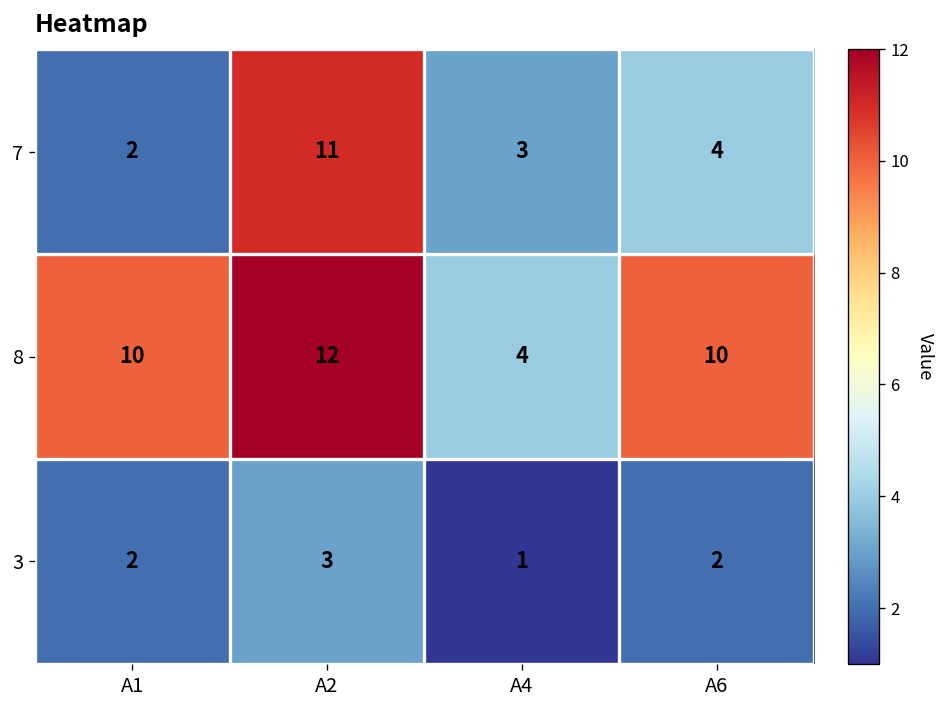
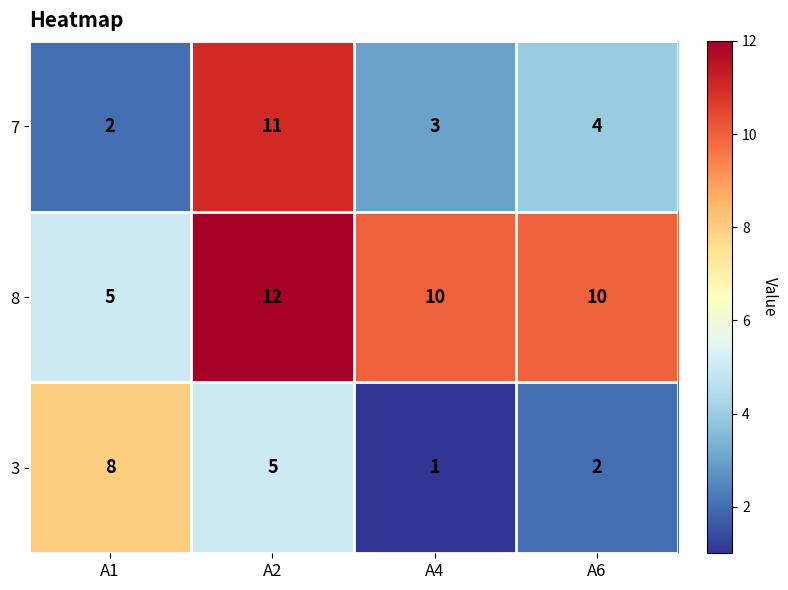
  {
    "7": {
      "A1": 2,
      "A2": 11,
      "A4": 3,
      "A6": 4
    },
    "8": {
-     "A1": 10,
+     "A1": 5,
      "A2": 12,
-     "A4": 4,
+     "A4": 10,
      "A6": 10
    },
    "3": {
-     "A1": 2,
-     "A2": 3,
+     "A1": 8,
+     "A2": 5,
      "A4": 1,
      "A6": 2
    }
  }
